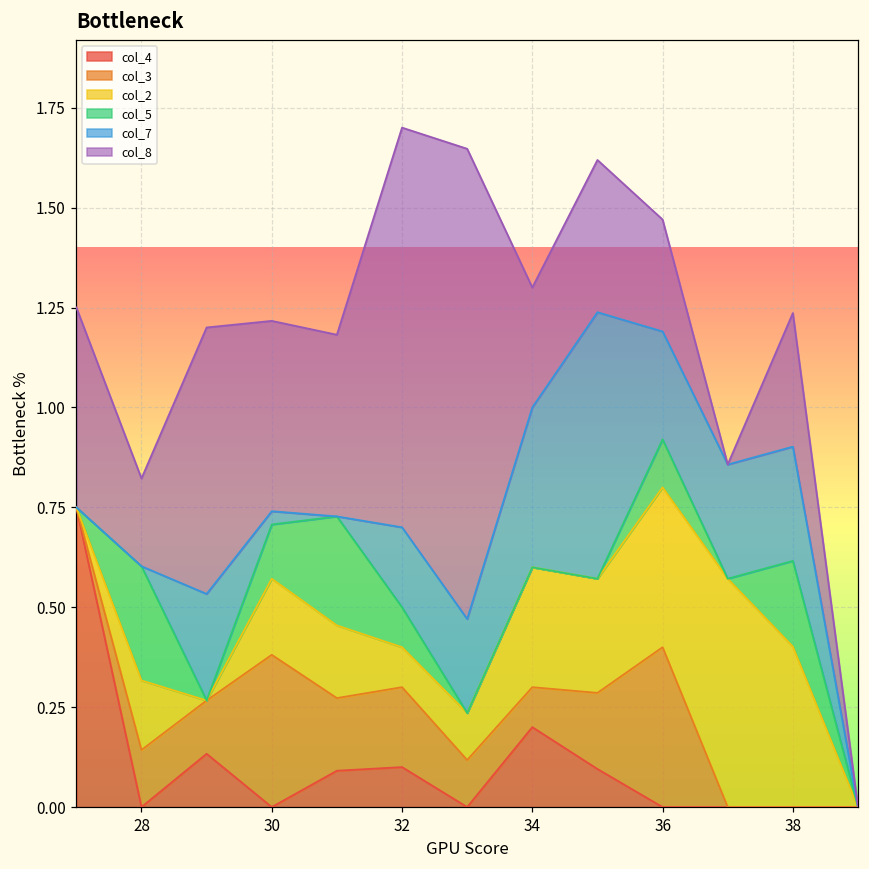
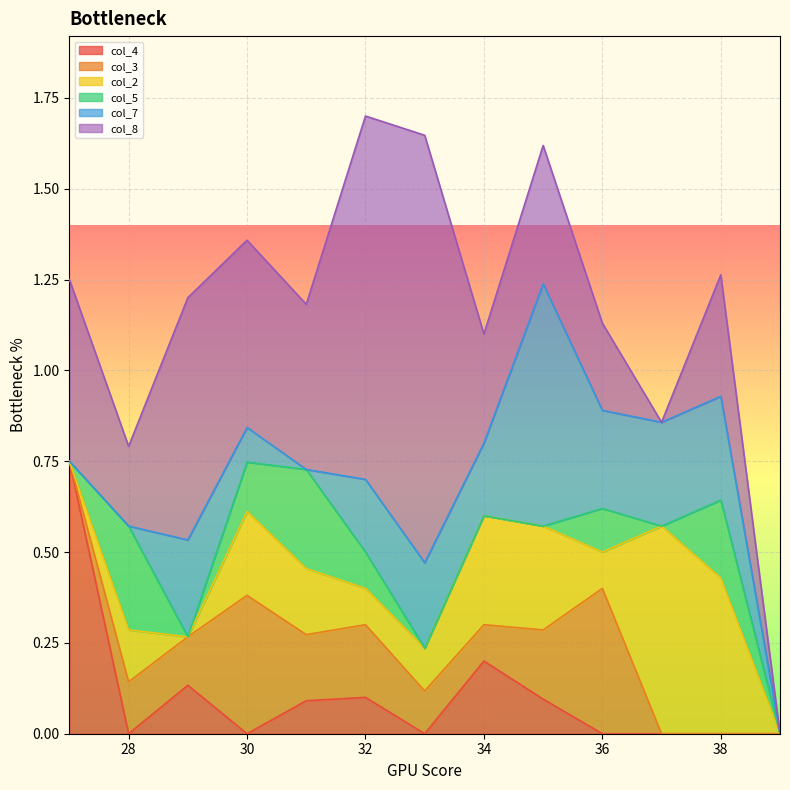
  {
    "col_2": {
-     "28": 0.17,
-     "30": 0.19,
+     "28": 0.14,
+     "30": 0.23,
      "32": 0.10,
-     "36": 0.4,
-     "38": 0.40
+     "36": 0.1,
+     "38": 0.43
    },
    "col_5": {
      "30": 0.14,
      "32": 0.10,
      "36": 0.12,
      "38": 0.21
    },
    "col_7": {
-     "30": 0.03,
+     "30": 0.10,
      "32": 0.20,
-     "34": 0.4,
+     "34": 0.2,
      "36": 0.27,
      "38": 0.29
    },
    "col_8": {
      "28": 0.22,
-     "30": 0.48,
+     "30": 0.52,
      "32": 1.00,
      "34": 0.30,
-     "36": 0.28,
+     "36": 0.24,
      "38": 0.33
    }
  }
